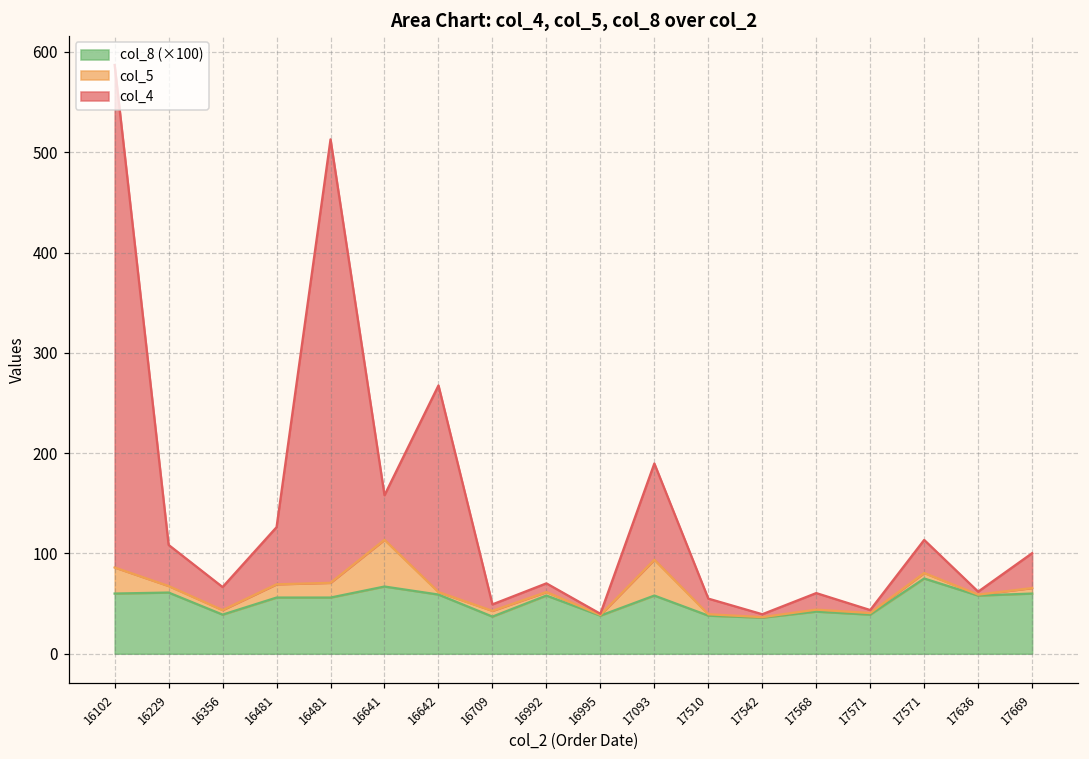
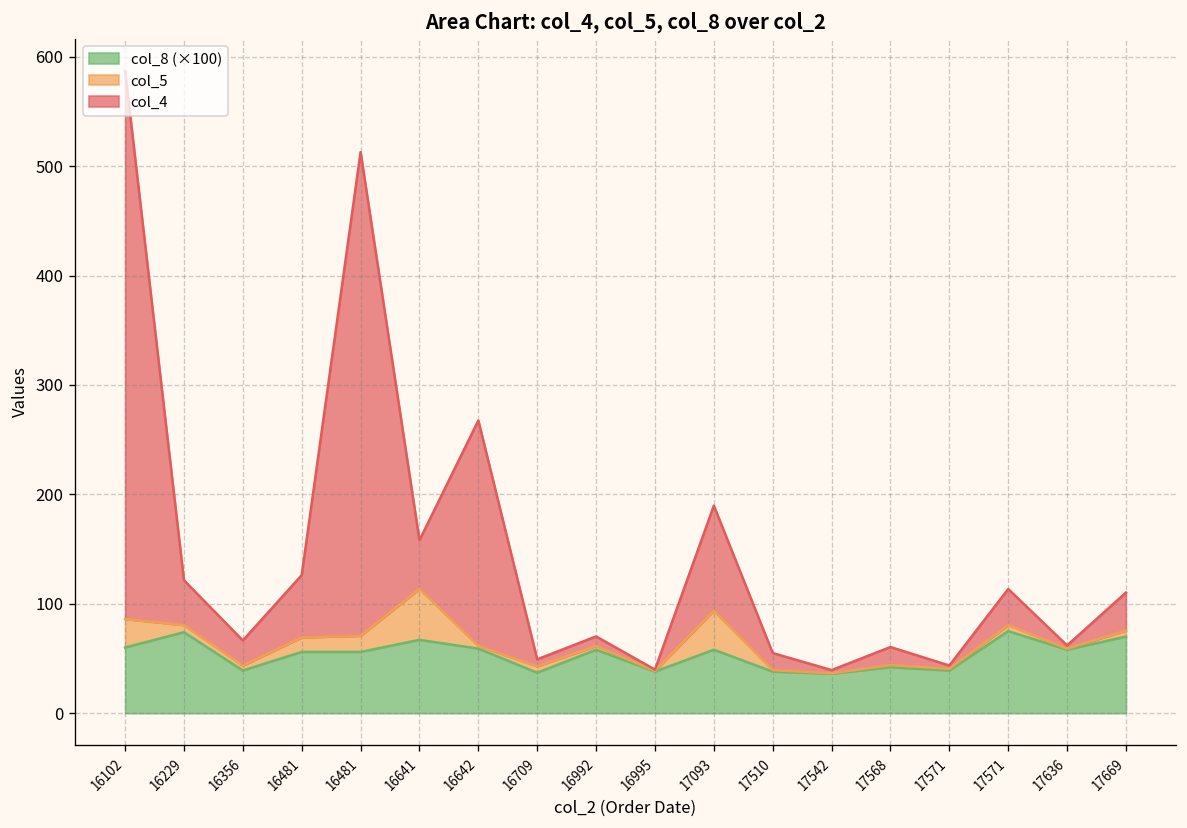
  {
    "col_8 (×100)": {
      "16102": 60,
-     "16229": 60,
+     "16229": 70,
      "16356": 40,
      "16641": 70,
      "16709": 40,
      "16992": 60,
      "17093": 60,
-     "17669": 60
+     "17669": 70
    },
    "col_5": {
      "16102": 30,
      "16229": 10,
      "16356": 0,
      "16641": 50,
      "16709": 10,
      "16992": 0,
      "17093": 40,
      "17669": 10
    },
    "col_4": {
      "16229": 40,
      "16356": 20,
      "16641": 40,
      "16642": 210,
      "16709": 10,
      "16992": 10,
      "17093": 100,
      "17510": 20,
      "17542": 0,
      "17568": 20,
      "17636": 0,
      "17669": 30
    }
  }
